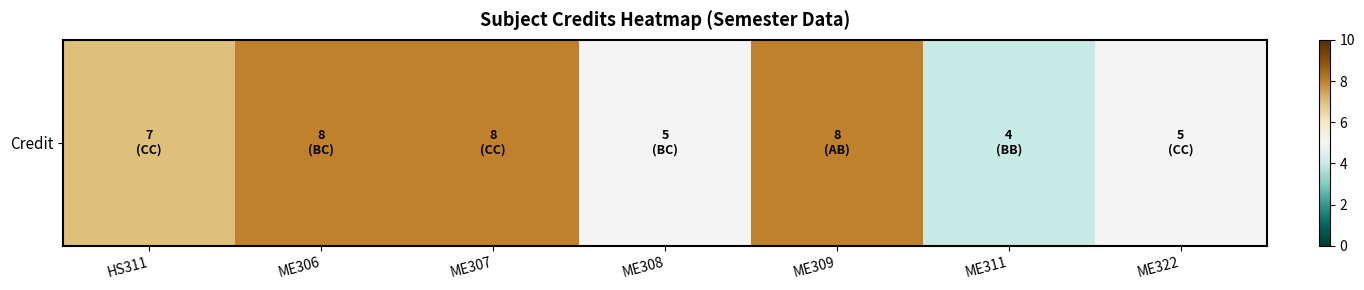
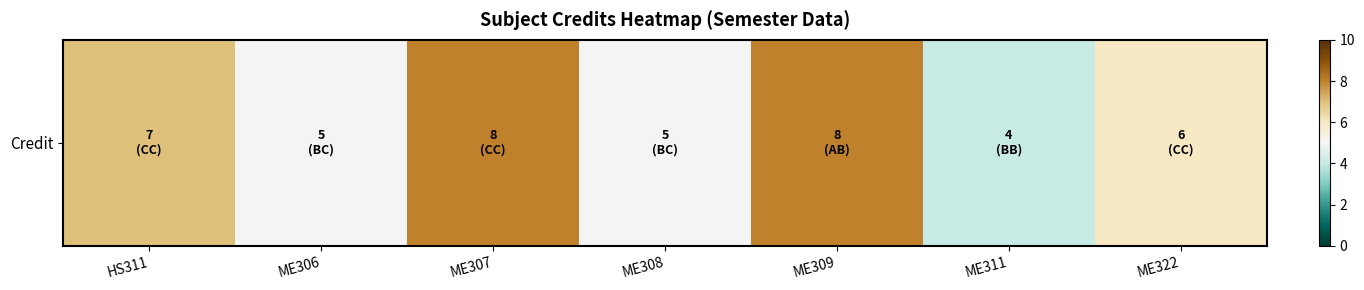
  {
    "Credit": {
      "HS311": 7,
-     "ME306": 8,
+     "ME306": 5,
      "ME307": 8,
      "ME308": 5,
      "ME309": 8,
      "ME311": 4,
-     "ME322": 5
+     "ME322": 6
    }
  }
